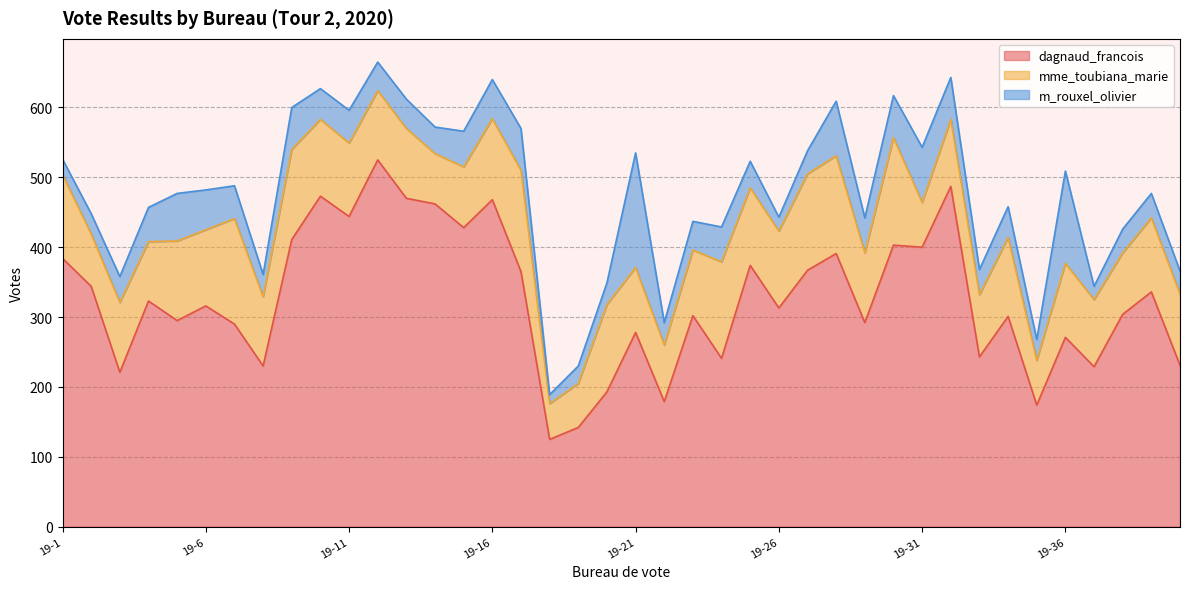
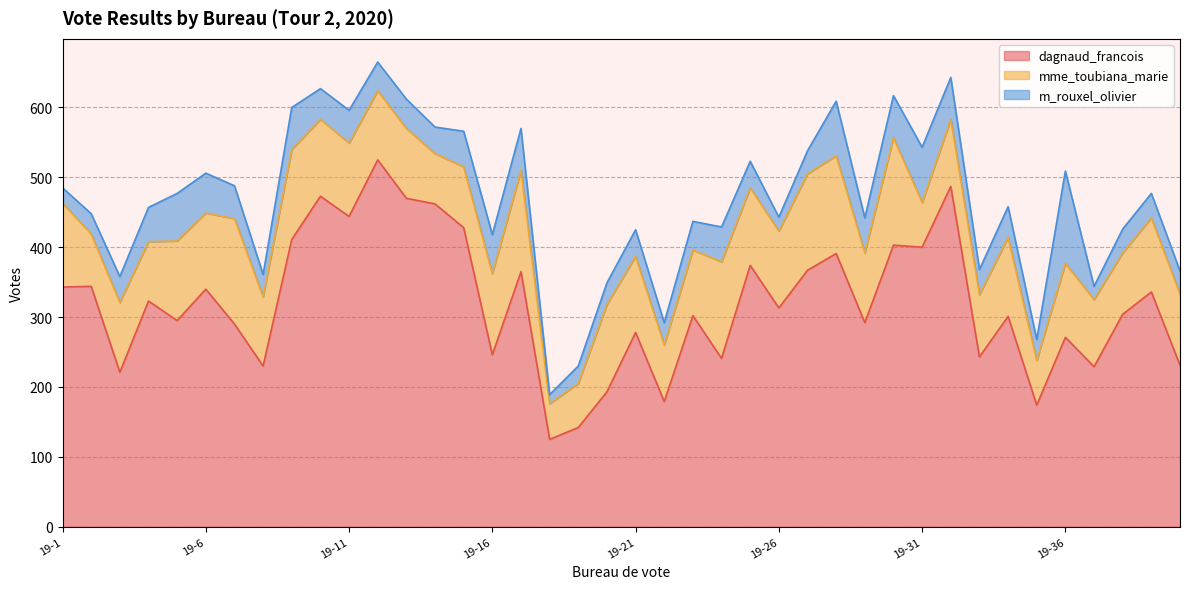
  {
    "dagnaud_francois": {
-     "19-1": 380,
-     "19-6": 320,
+     "19-1": 340,
+     "19-6": 340,
      "19-11": 440,
-     "19-16": 470,
+     "19-16": 250,
      "19-21": 280,
      "19-26": 310,
      "19-31": 400,
      "19-36": 270
    },
    "mme_toubiana_marie": {
      "19-1": 120,
      "19-6": 110,
      "19-11": 110,
      "19-16": 120,
-     "19-21": 90,
+     "19-21": 110,
      "19-26": 110,
      "19-31": 60,
      "19-36": 110
    },
    "m_rouxel_olivier": {
      "19-1": 20,
      "19-6": 60,
      "19-11": 50,
      "19-16": 60,
-     "19-21": 160,
+     "19-21": 40,
      "19-26": 20,
      "19-31": 80,
      "19-36": 130
    }
  }
